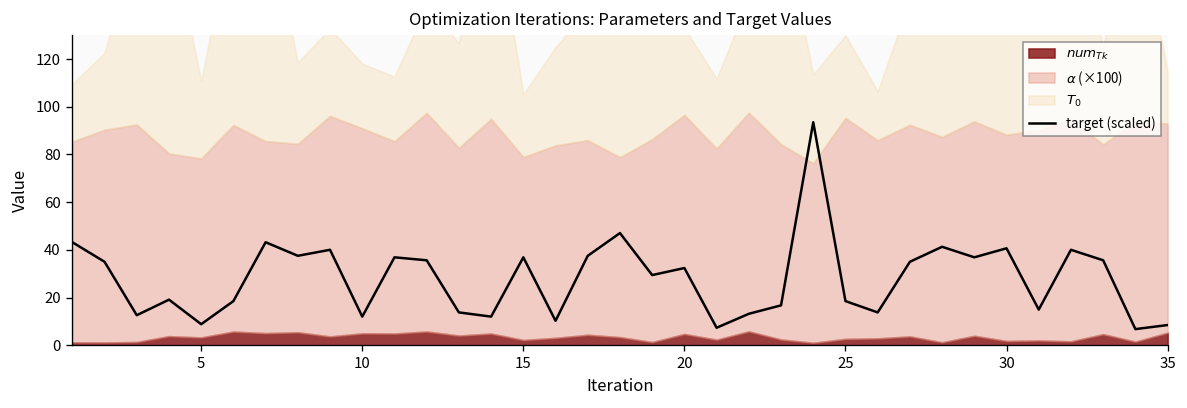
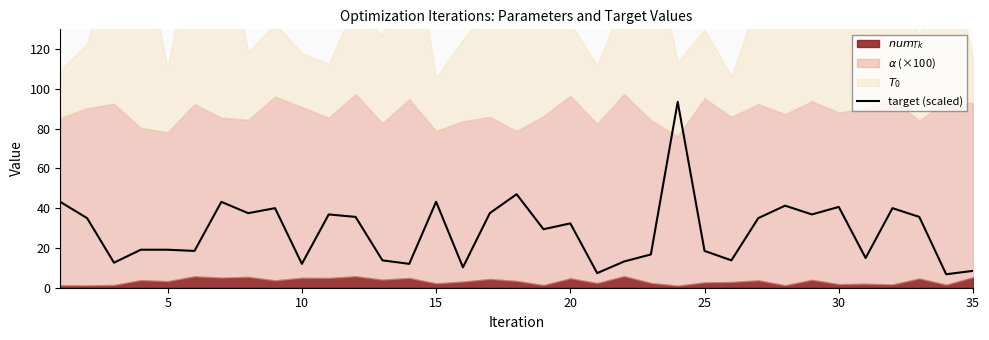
  {
    "target (scaled)": {
-     "5": 9,
+     "5": 19,
      "10": 12,
-     "15": 37,
+     "15": 43,
      "20": 32,
      "25": 19,
      "30": 41,
      "35": 8
    }
  }
